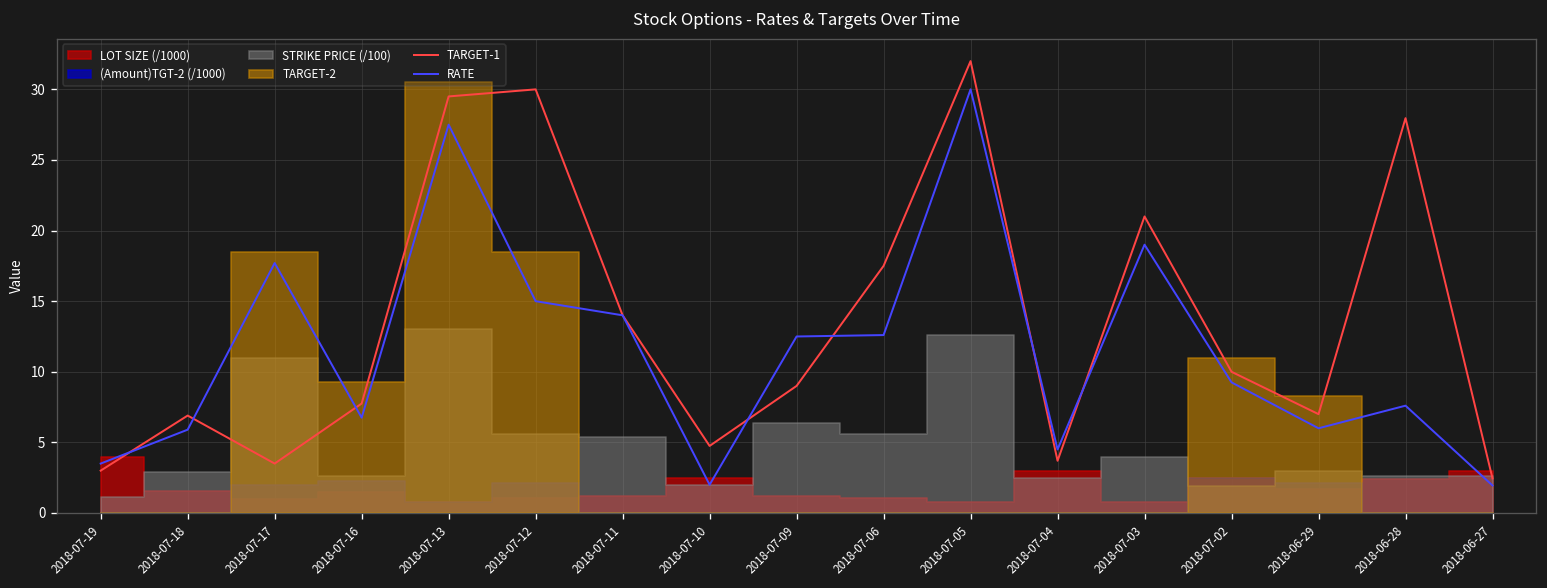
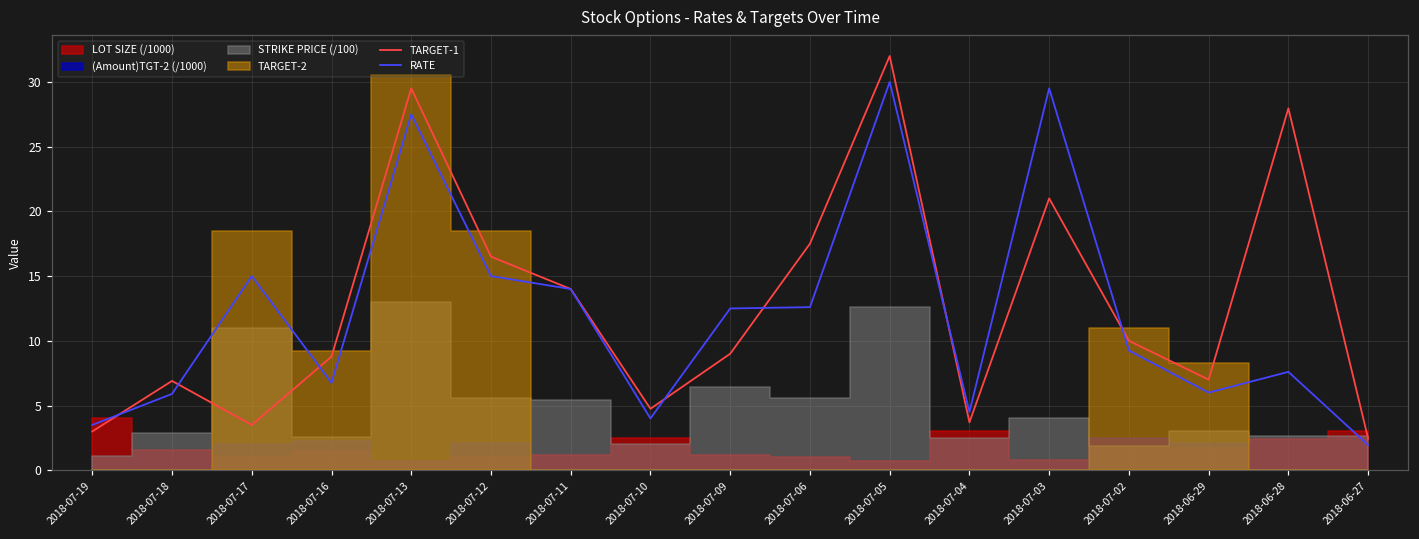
  {
    "TARGET-1": {
      "2018-07-19": 3.0,
      "2018-07-18": 6.9,
      "2018-07-17": 3.5,
-     "2018-07-16": 7.8,
+     "2018-07-16": 8.8,
      "2018-07-13": 29.5,
-     "2018-07-12": 30.0,
+     "2018-07-12": 16.5,
      "2018-07-10": 4.8,
      "2018-07-09": 9.0,
      "2018-07-06": 17.5,
      "2018-07-05": 32.0,
      "2018-07-04": 3.7,
      "2018-07-03": 21.0,
      "2018-07-02": 10.0,
      "2018-06-29": 7.0,
      "2018-06-28": 28.0
    },
    "RATE": {
      "2018-07-19": 3.5,
      "2018-07-18": 5.9,
-     "2018-07-17": 17.7,
+     "2018-07-17": 15.0,
      "2018-07-16": 6.8,
      "2018-07-13": 27.5,
      "2018-07-12": 15.0,
-     "2018-07-10": 2,
+     "2018-07-10": 4,
      "2018-07-09": 12.5,
      "2018-07-06": 12.6,
      "2018-07-05": 30.0,
      "2018-07-04": 4.5,
-     "2018-07-03": 19.0,
+     "2018-07-03": 29.5,
      "2018-07-02": 9.3,
      "2018-06-29": 6.0,
      "2018-06-28": 7.6,
      "2018-06-27": 2.0
    }
  }
